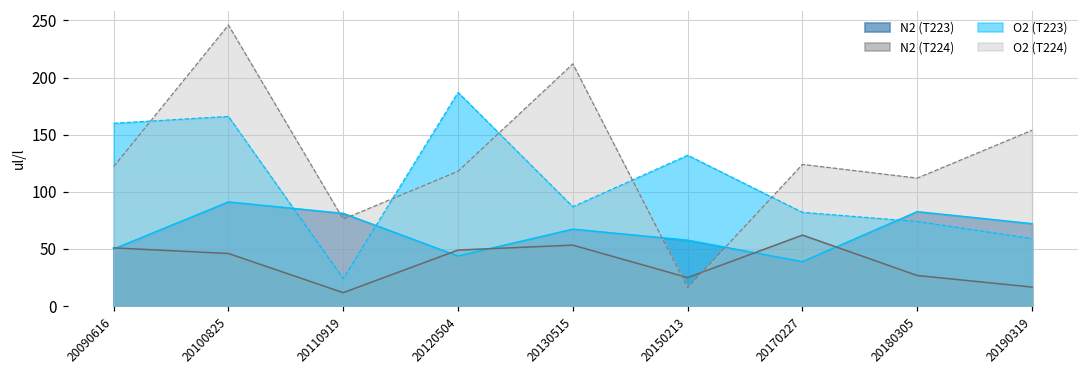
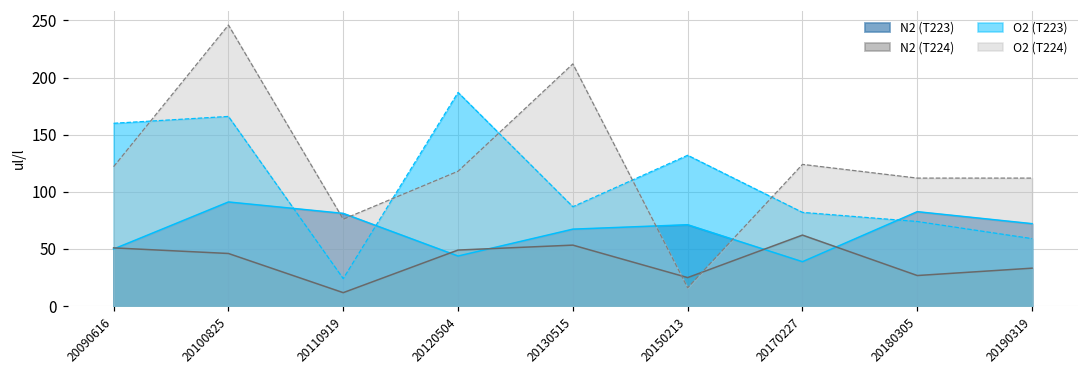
  {
    "N2 (T223)": {
      "20100825": 91,
      "20110919": 81,
      "20120504": 44,
      "20130515": 67,
-     "20150213": 58,
+     "20150213": 71,
      "20170227": 39,
      "20180305": 83,
      "20190319": 72
    },
    "N2 (T224)": {
      "20100825": 46,
      "20110919": 12,
      "20120504": 49,
      "20130515": 53,
      "20150213": 25,
      "20170227": 62,
      "20180305": 27,
-     "20190319": 17
+     "20190319": 33
    },
    "O2 (T223)": {
      "20090616": 160,
      "20100825": 166,
      "20110919": 24,
      "20120504": 187,
      "20130515": 87,
      "20150213": 132,
      "20170227": 82,
      "20180305": 74,
      "20190319": 59
    },
    "O2 (T224)": {
      "20090616": 122,
      "20100825": 246,
      "20110919": 76,
      "20120504": 118,
      "20130515": 212,
      "20150213": 16,
      "20170227": 124,
      "20180305": 112,
-     "20190319": 154
+     "20190319": 112
    }
  }
